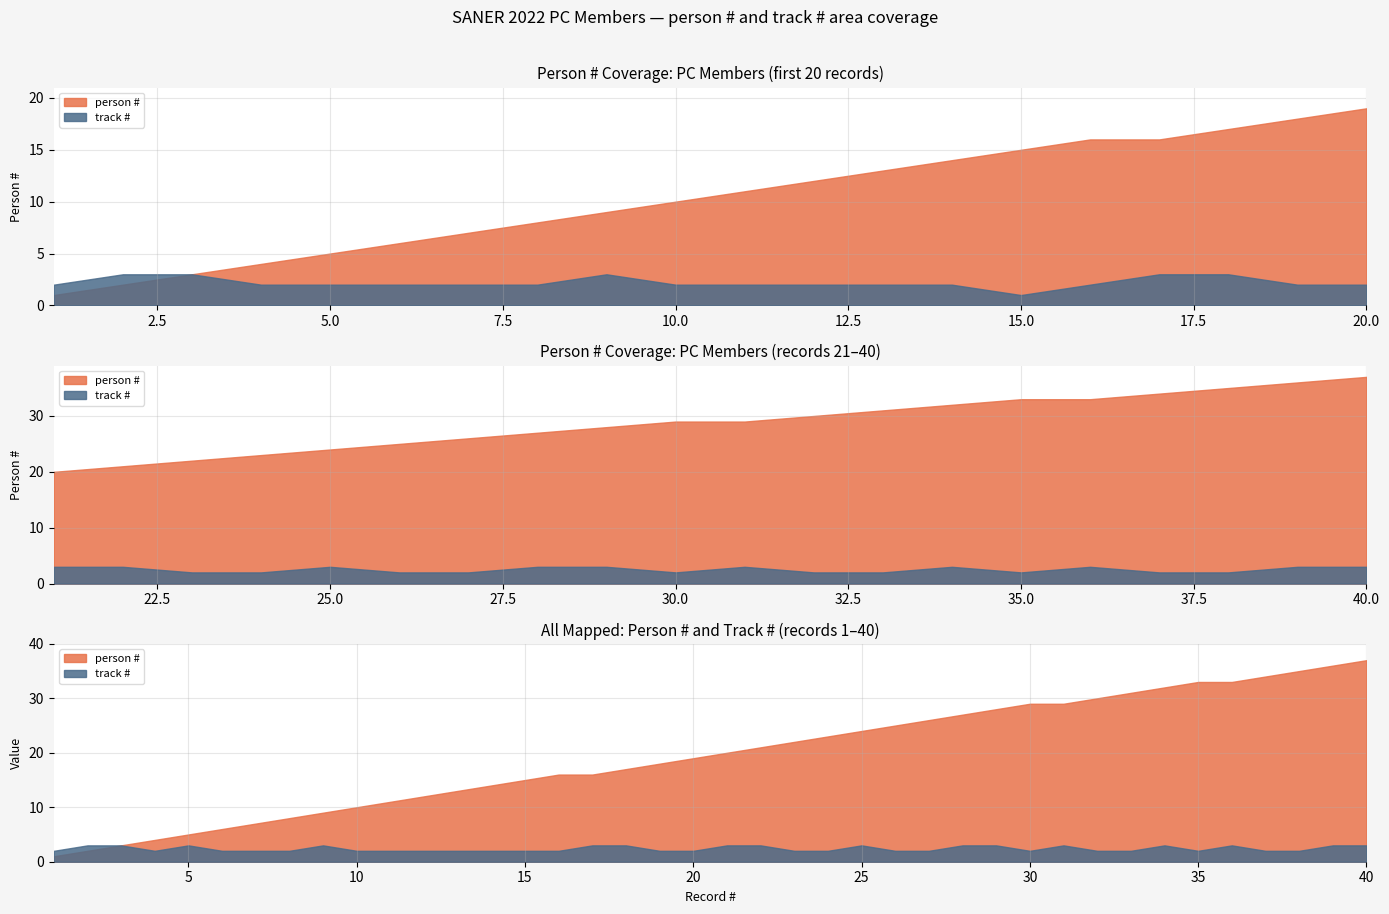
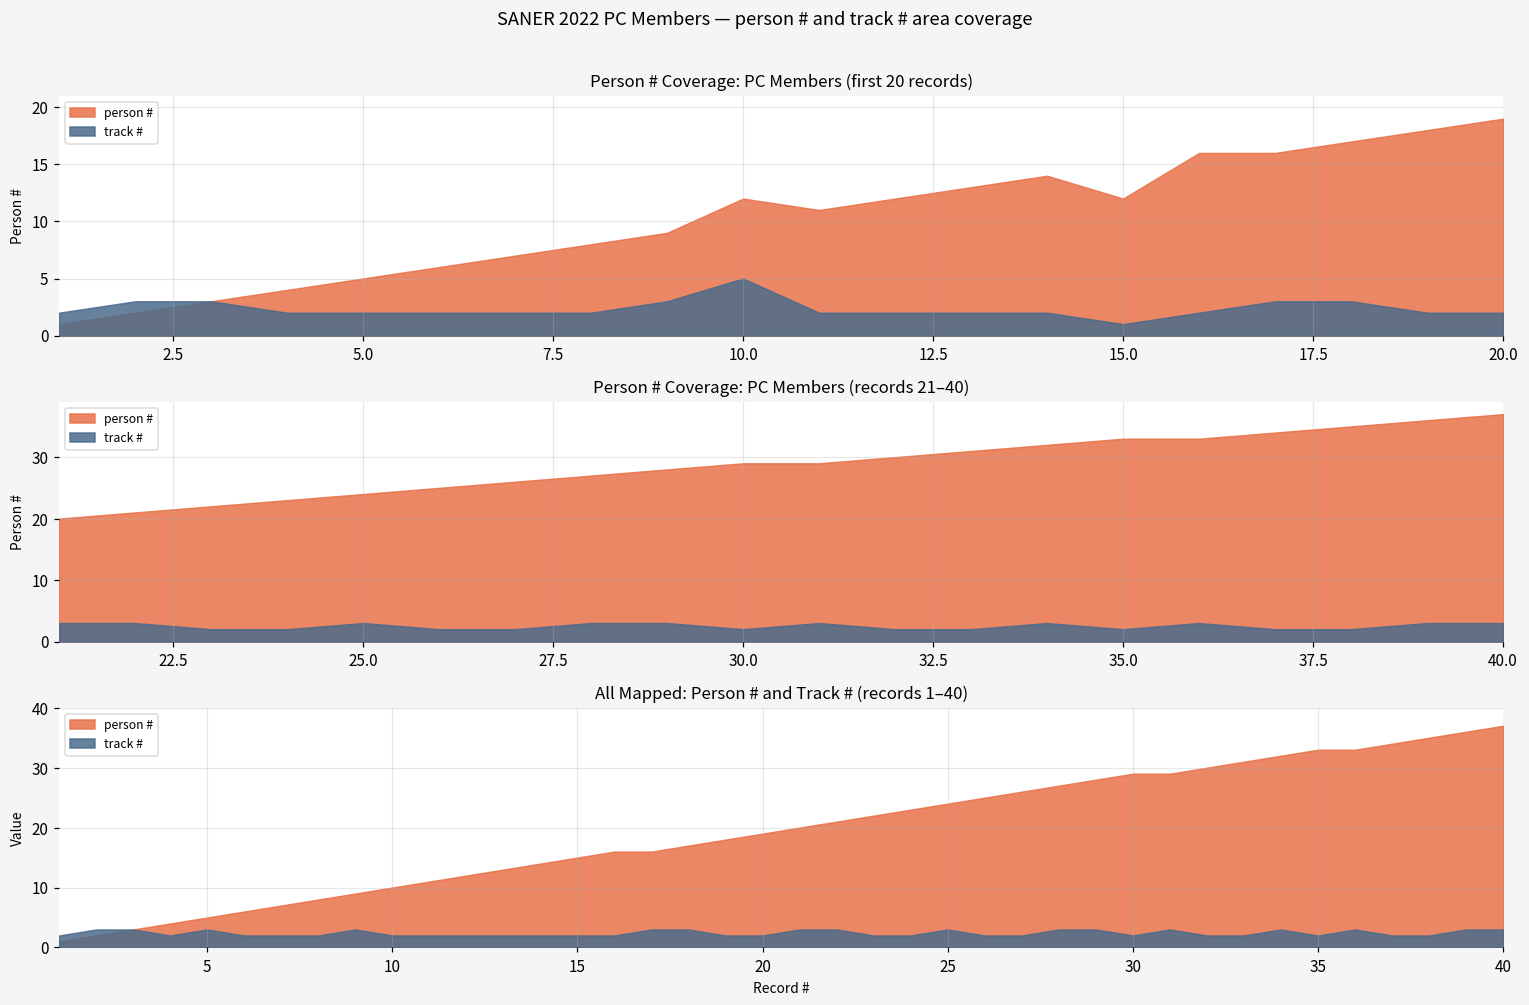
  {
    "Person # Coverage: PC Members (first 20 records)": {
      "person #": {
        "5.0": 5,
-       "10.0": 10,
-       "15.0": 15,
+       "10.0": 12,
+       "15.0": 12,
        "20.0": 19
      },
      "track #": {
        "5.0": 2,
-       "10.0": 2,
+       "10.0": 5,
        "15.0": 1,
        "20.0": 2
      }
    },
    "All Mapped: Person # and Track # (records 1–40)": {
      "person #": {
        "5": 5,
        "10": 10,
        "15": 15,
        "20": 19,
        "25": 24,
        "30": 29,
        "35": 33,
        "40": 37
      },
      "track #": {
        "5": 3,
        "10": 2,
        "15": 2,
        "20": 2,
        "25": 3,
        "30": 2,
        "35": 2,
        "40": 3
      }
    }
  }
